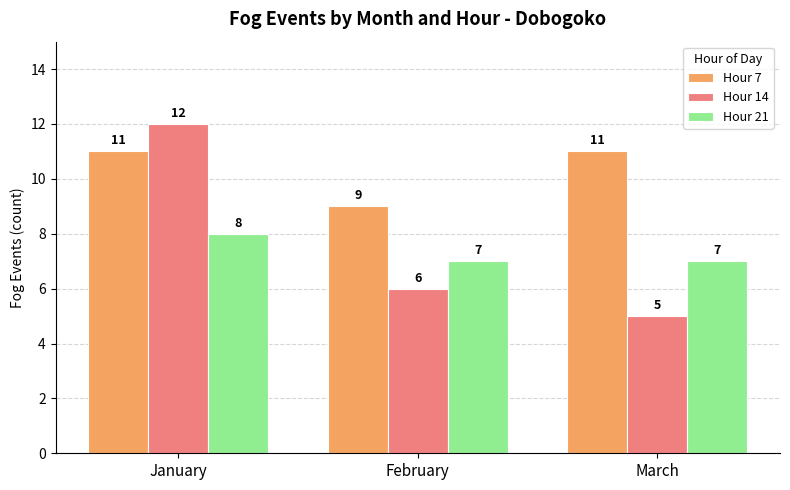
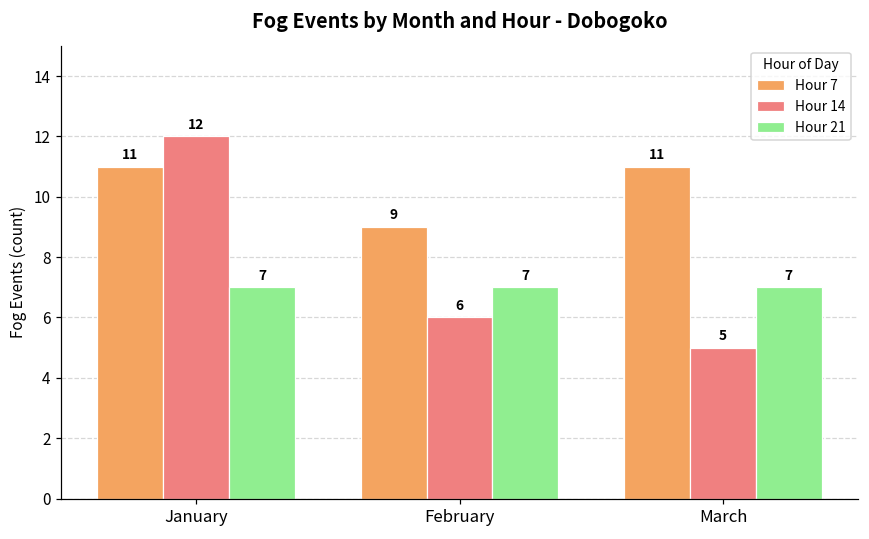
  {
    "Hour 21": {
-     "January": 8,
+     "January": 7,
      "February": 7,
      "March": 7
    }
  }
